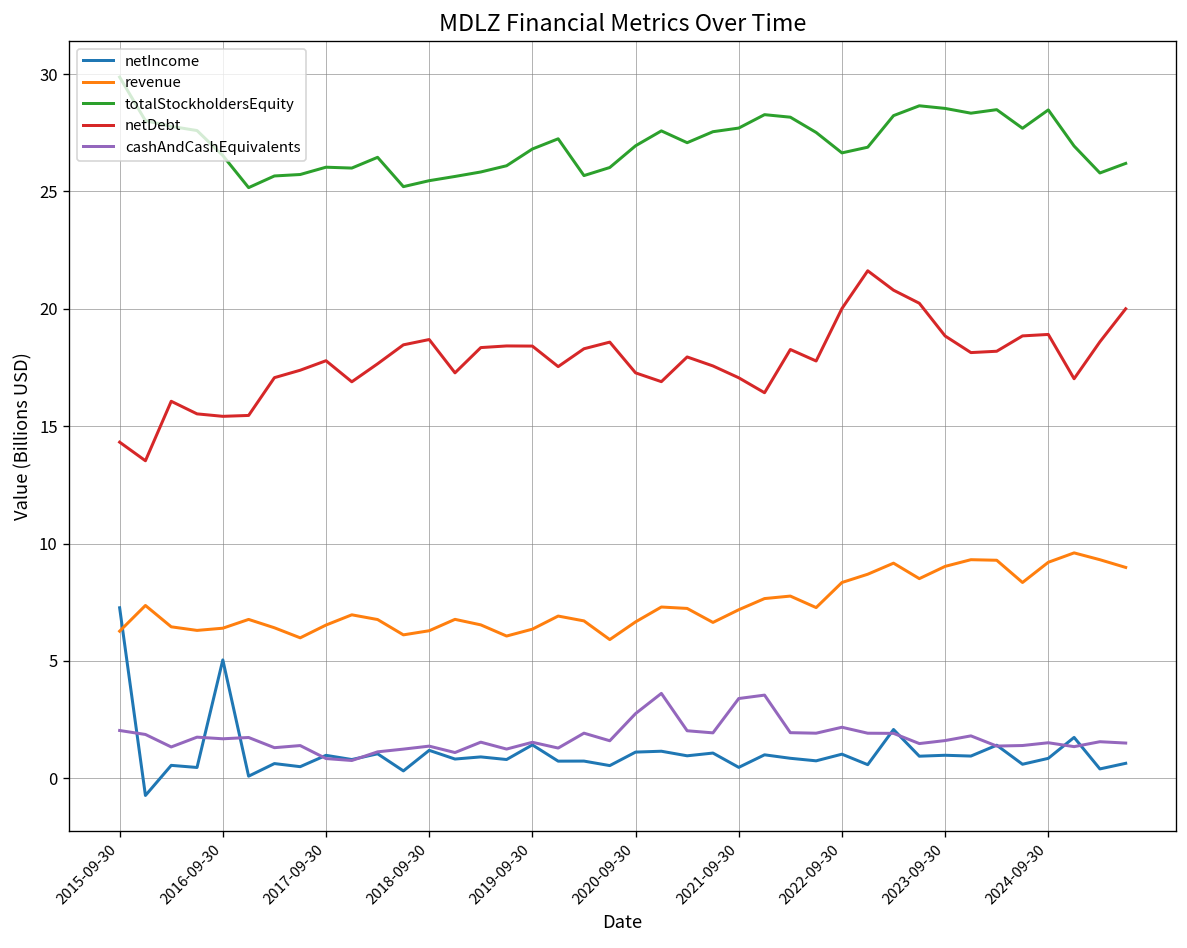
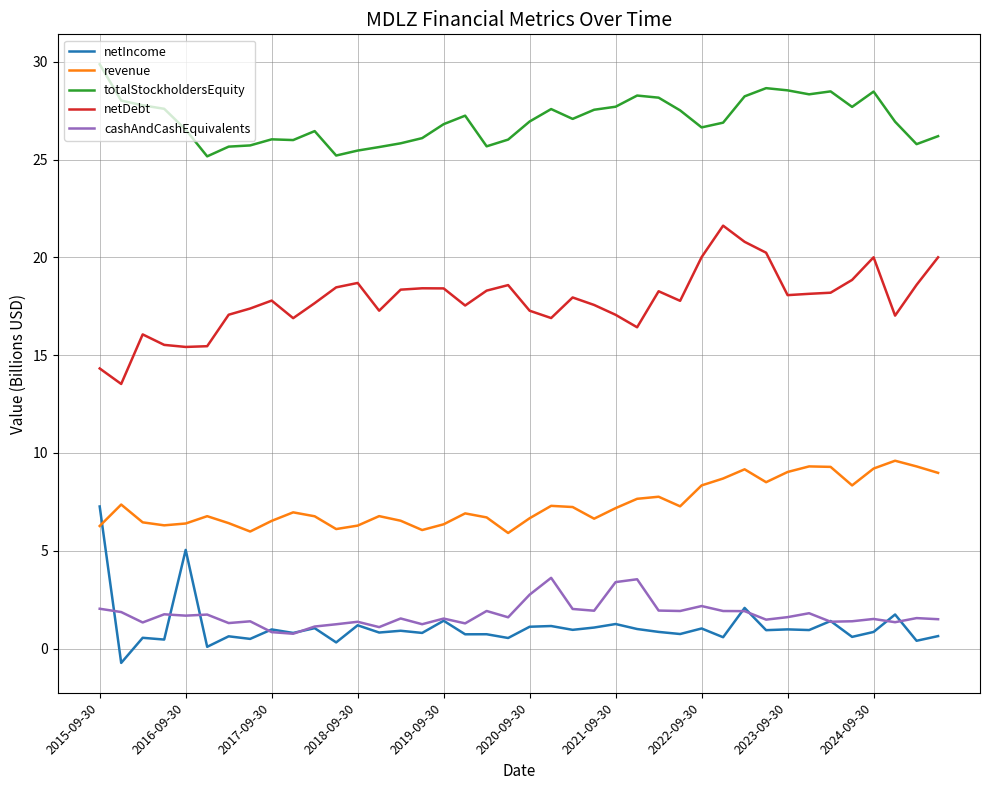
  {
    "netIncome": {
      "2015-09-30": 7.3,
      "2016-09-30": 5.0,
      "2017-09-30": 1.0,
      "2018-09-30": 1.2,
      "2020-09-30": 1.1,
-     "2021-09-30": 0.5,
+     "2021-09-30": 1.3,
      "2022-09-30": 1.0,
      "2023-09-30": 1.0,
      "2024-09-30": 0.9
    },
    "revenue": {
      "2015-09-30": 6.3,
      "2016-09-30": 6.4,
      "2017-09-30": 6.5,
      "2018-09-30": 6.3,
      "2019-09-30": 6.4,
      "2020-09-30": 6.7,
      "2021-09-30": 7.2,
      "2022-09-30": 8.3,
      "2023-09-30": 9.0,
      "2024-09-30": 9.2
    },
    "totalStockholdersEquity": {
      "2017-09-30": 26.0,
      "2018-09-30": 25.5,
      "2019-09-30": 26.8,
      "2020-09-30": 26.9,
      "2021-09-30": 27.7,
      "2022-09-30": 26.6,
      "2023-09-30": 28.5,
      "2024-09-30": 28.5
    },
    "netDebt": {
      "2015-09-30": 14.3,
      "2016-09-30": 15.4,
      "2017-09-30": 17.8,
      "2018-09-30": 18.7,
      "2019-09-30": 18.4,
      "2020-09-30": 17.3,
      "2021-09-30": 17.1,
      "2022-09-30": 20.0,
-     "2023-09-30": 18.8,
-     "2024-09-30": 18.9
+     "2023-09-30": 18.1,
+     "2024-09-30": 20.0
    },
    "cashAndCashEquivalents": {
      "2015-09-30": 2.0,
      "2016-09-30": 1.7,
      "2017-09-30": 0.8,
      "2018-09-30": 1.4,
      "2020-09-30": 2.8,
      "2021-09-30": 3.4,
      "2022-09-30": 2.2,
      "2023-09-30": 1.6,
      "2024-09-30": 1.5
    }
  }
